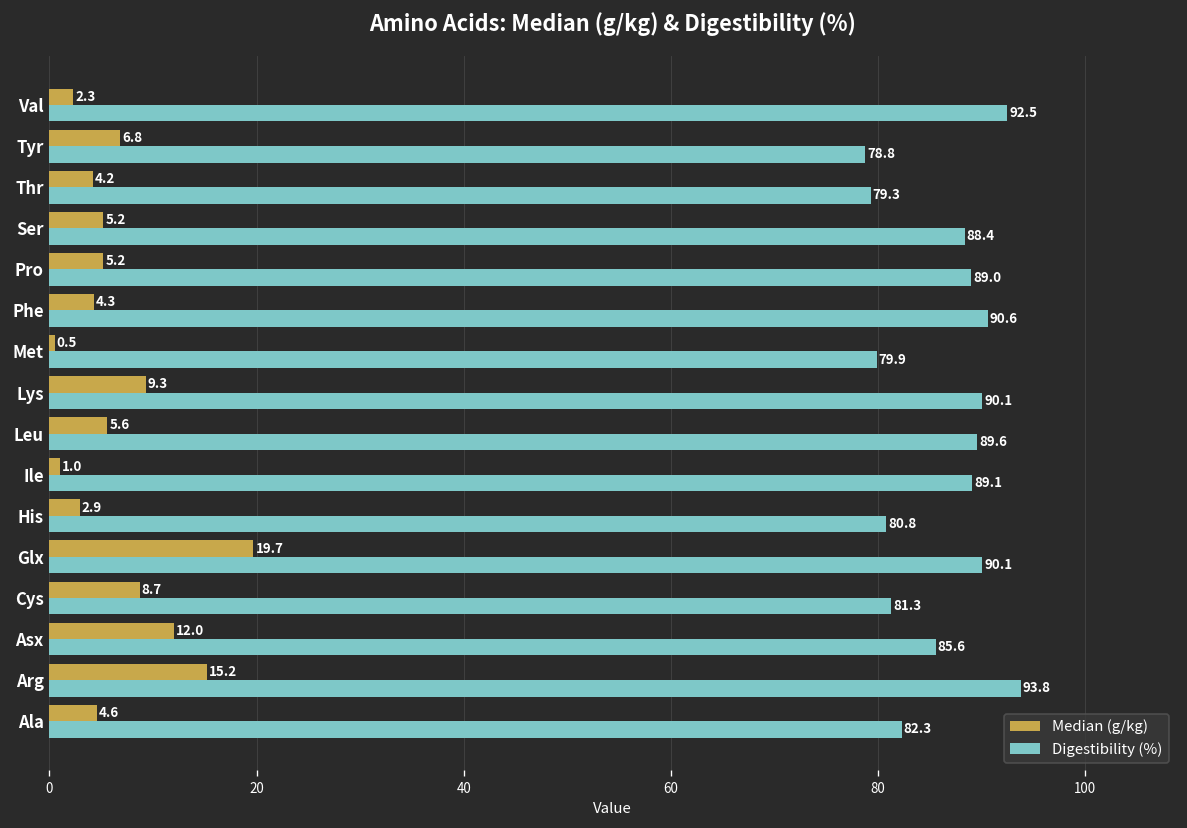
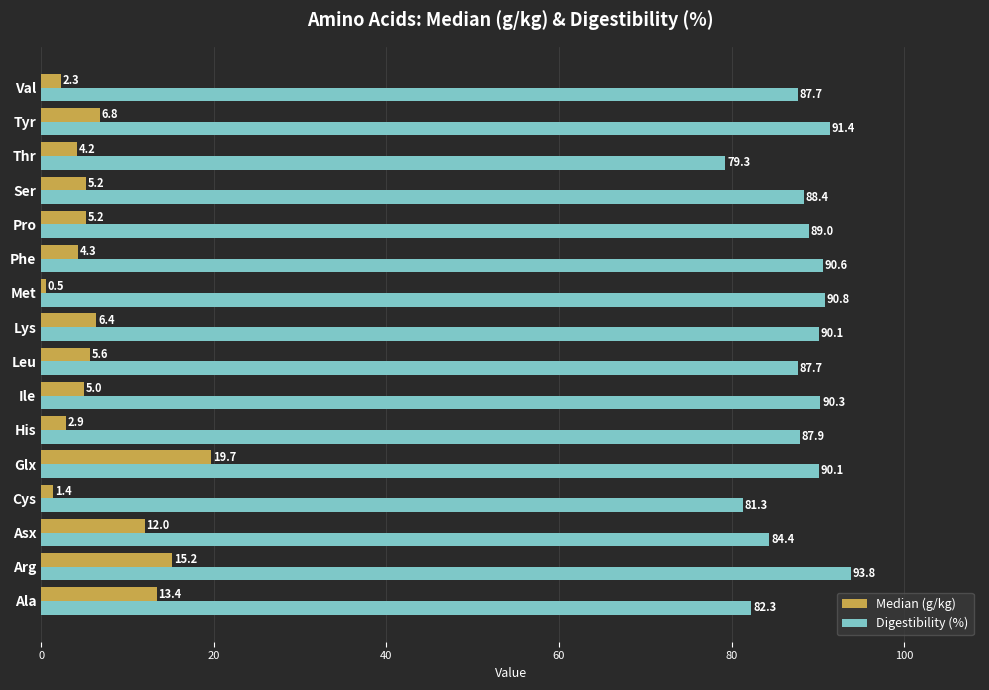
  {
    "Median (g/kg)": {
      "Val": 2.3,
      "Tyr": 6.8,
      "Thr": 4.2,
      "Ser": 5.2,
      "Pro": 5.2,
      "Phe": 4.3,
      "Met": 0.5,
-     "Lys": 9.3,
+     "Lys": 6.4,
      "Leu": 5.6,
-     "Ile": 1.0,
+     "Ile": 5.0,
      "His": 2.9,
      "Glx": 19.7,
-     "Cys": 8.7,
+     "Cys": 1.4,
      "Asx": 12.0,
      "Arg": 15.2,
-     "Ala": 4.6
+     "Ala": 13.4
    },
    "Digestibility (%)": {
-     "Val": 92.5,
-     "Tyr": 78.8,
+     "Val": 87.7,
+     "Tyr": 91.4,
      "Thr": 79.3,
      "Ser": 88.4,
      "Pro": 89.0,
      "Phe": 90.6,
-     "Met": 79.9,
+     "Met": 90.8,
      "Lys": 90.1,
-     "Leu": 89.6,
-     "Ile": 89.1,
-     "His": 80.8,
+     "Leu": 87.7,
+     "Ile": 90.3,
+     "His": 87.9,
      "Glx": 90.1,
      "Cys": 81.3,
-     "Asx": 85.6,
+     "Asx": 84.4,
      "Arg": 93.8,
      "Ala": 82.3
    }
  }
